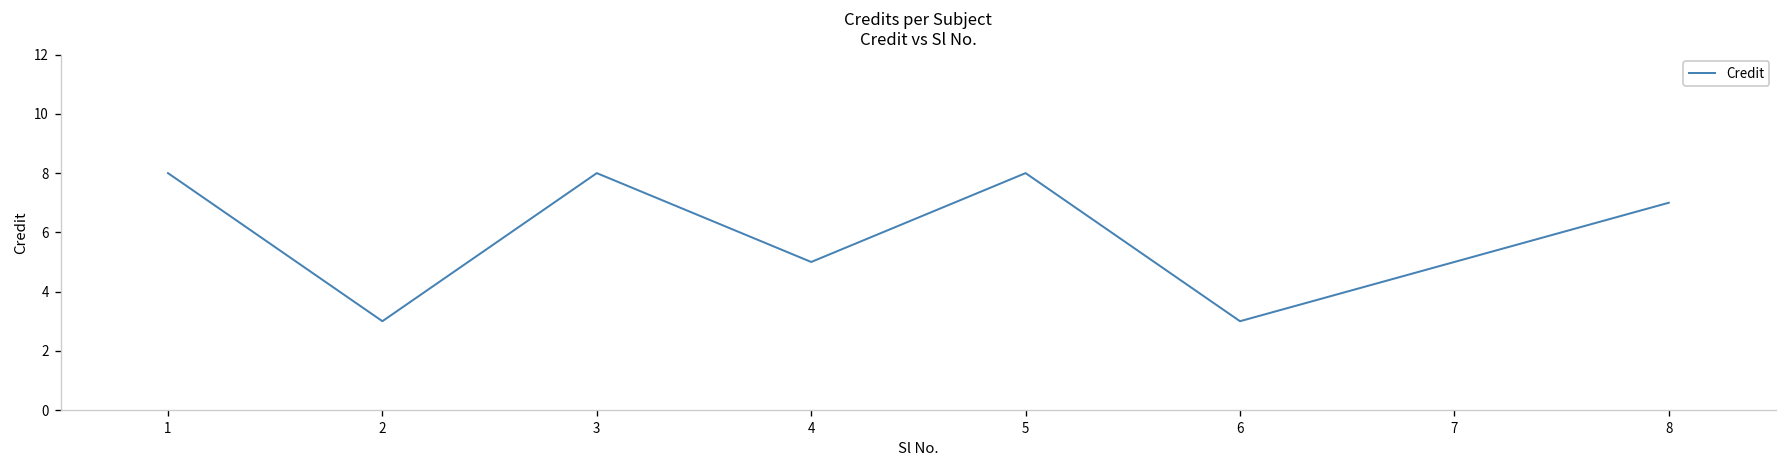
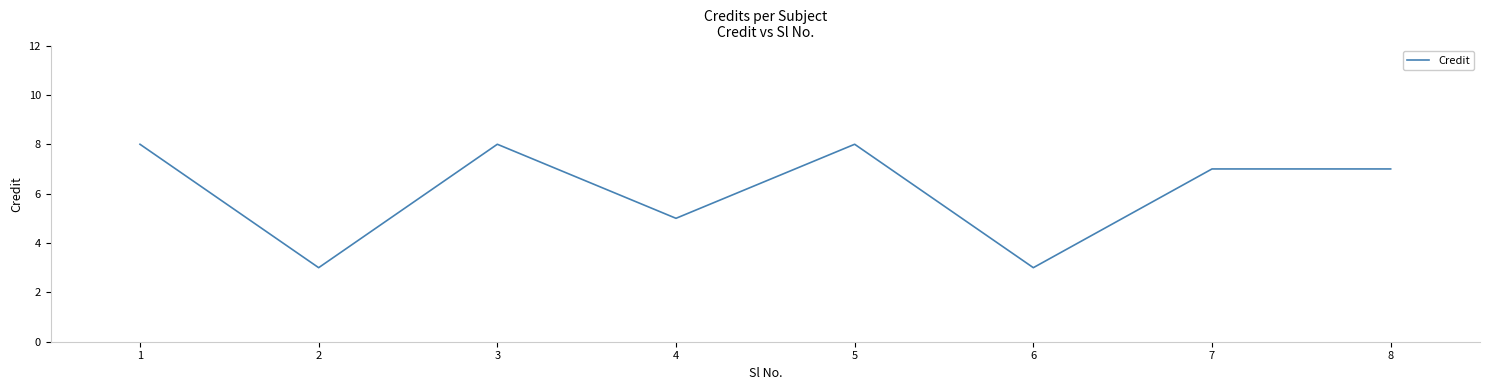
  {
    "1": 8,
    "2": 3,
    "3": 8,
    "4": 5,
    "5": 8,
    "6": 3,
-   "7": 5,
+   "7": 7,
    "8": 7
  }
